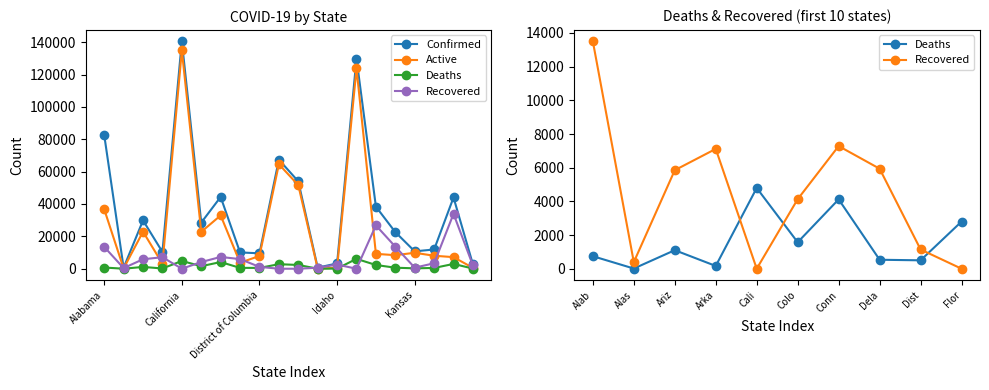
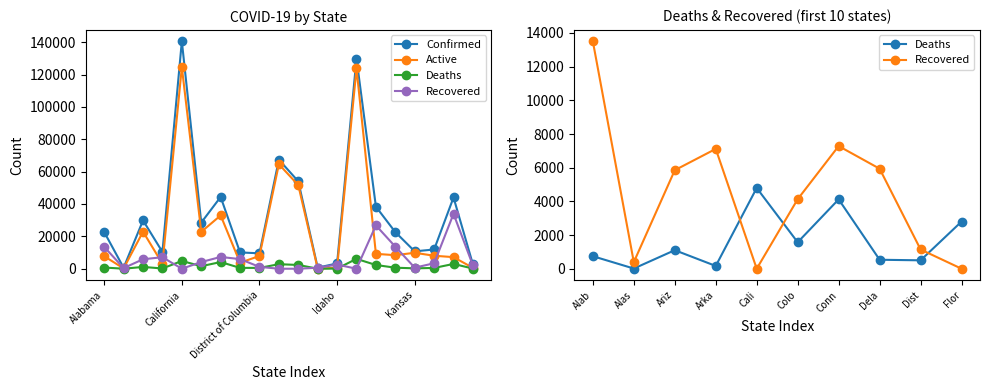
  {
    "COVID-19 by State": {
      "Confirmed": {
-       "Alabama": 83000,
+       "Alabama": 23000,
        "California": 141000,
        "District of Columbia": 10000
      },
      "Active": {
-       "Alabama": 37000,
-       "California": 135000,
+       "Alabama": 8000,
+       "California": 125000,
        "District of Columbia": 8000
      }
    },
    "Deaths & Recovered (first 10 states)": {
      "Deaths": {
        "Alab": 700,
        "Alas": 0,
        "Ariz": 1100,
        "Arka": 200,
        "Cali": 4800,
        "Colo": 1600,
        "Conn": 4100,
        "Dela": 500,
        "Dist": 500,
        "Flor": 2800
      },
      "Recovered": {
        "Alab": 13500,
        "Alas": 400,
        "Ariz": 5900,
        "Arka": 7100,
        "Cali": 0,
        "Colo": 4100,
        "Conn": 7300,
        "Dela": 5900,
        "Dist": 1100,
        "Flor": 0
      }
    }
  }
